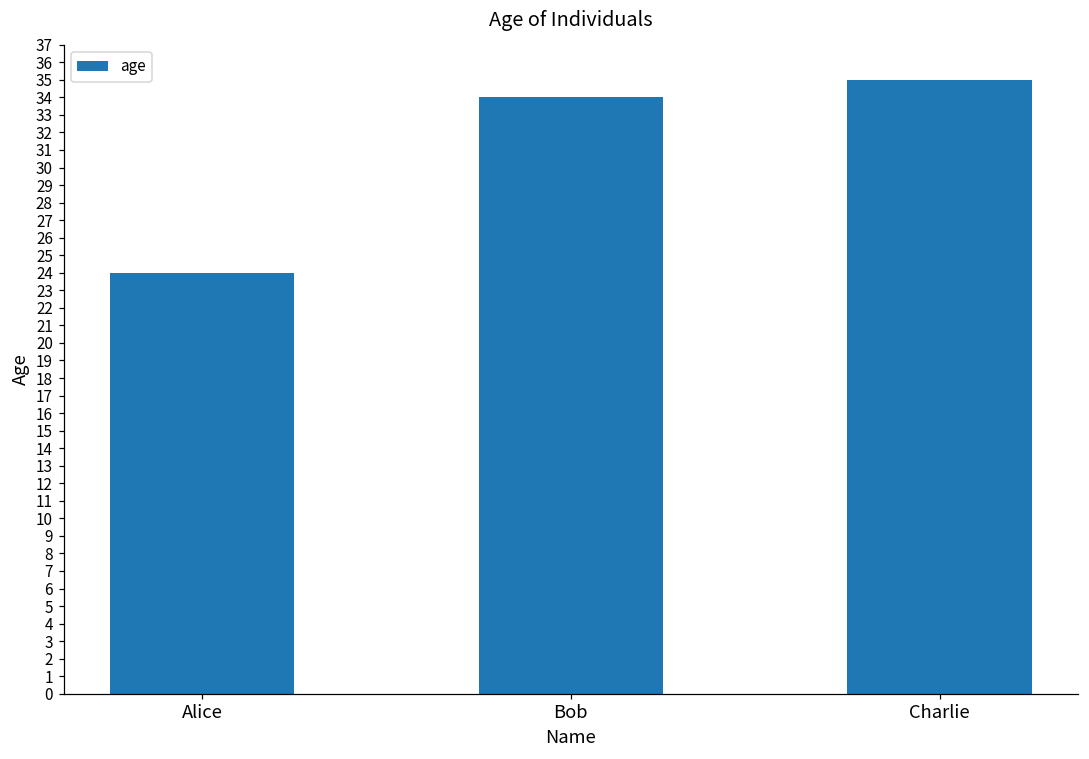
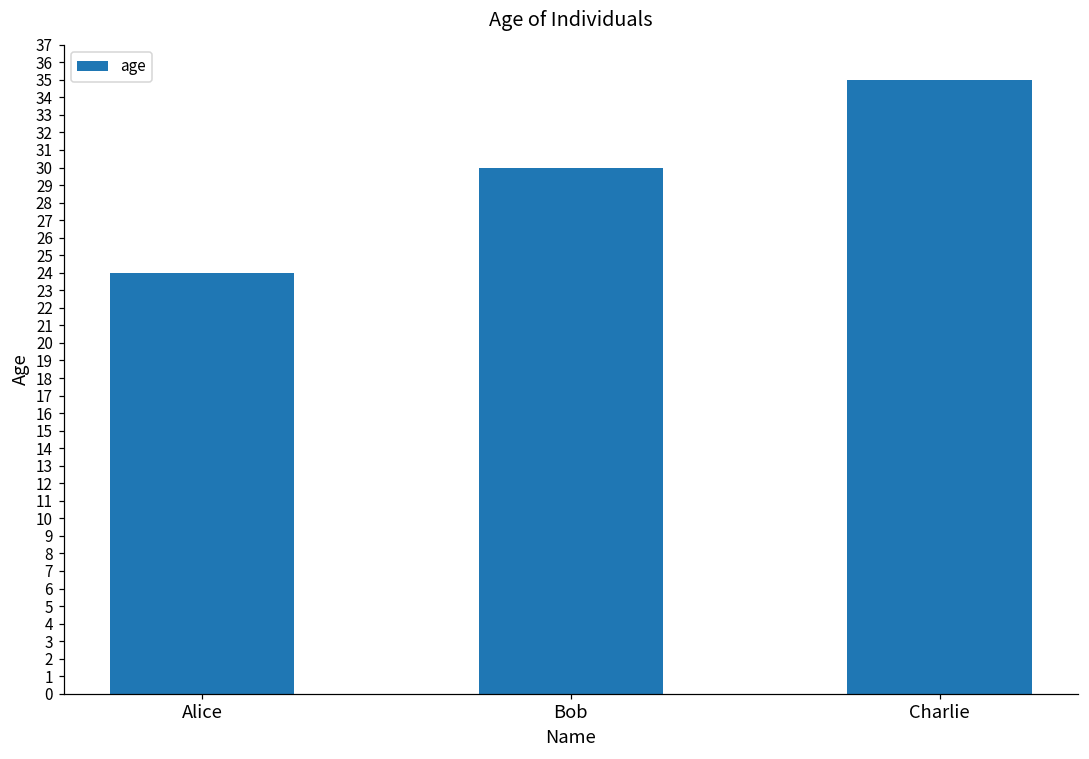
  {
    "Alice": 24,
-   "Bob": 34,
+   "Bob": 30,
    "Charlie": 35
  }
